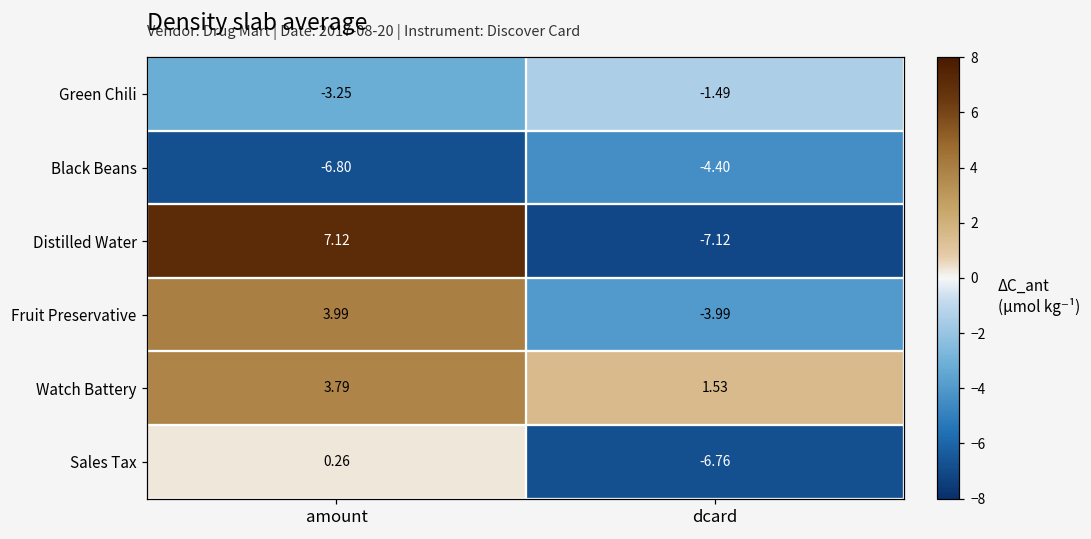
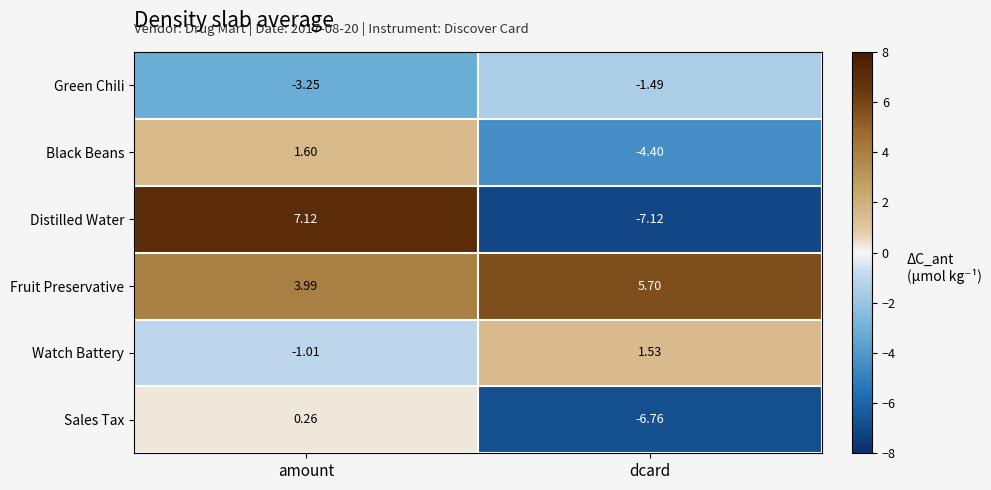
  {
    "Green Chili": {
      "amount": -3.25,
      "dcard": -1.49
    },
    "Black Beans": {
-     "amount": -6.80,
+     "amount": 1.60,
      "dcard": -4.40
    },
    "Distilled Water": {
      "amount": 7.12,
      "dcard": -7.12
    },
    "Fruit Preservative": {
      "amount": 3.99,
-     "dcard": -3.99
+     "dcard": 5.70
    },
    "Watch Battery": {
-     "amount": 3.79,
+     "amount": -1.01,
      "dcard": 1.53
    },
    "Sales Tax": {
      "amount": 0.26,
      "dcard": -6.76
    }
  }
